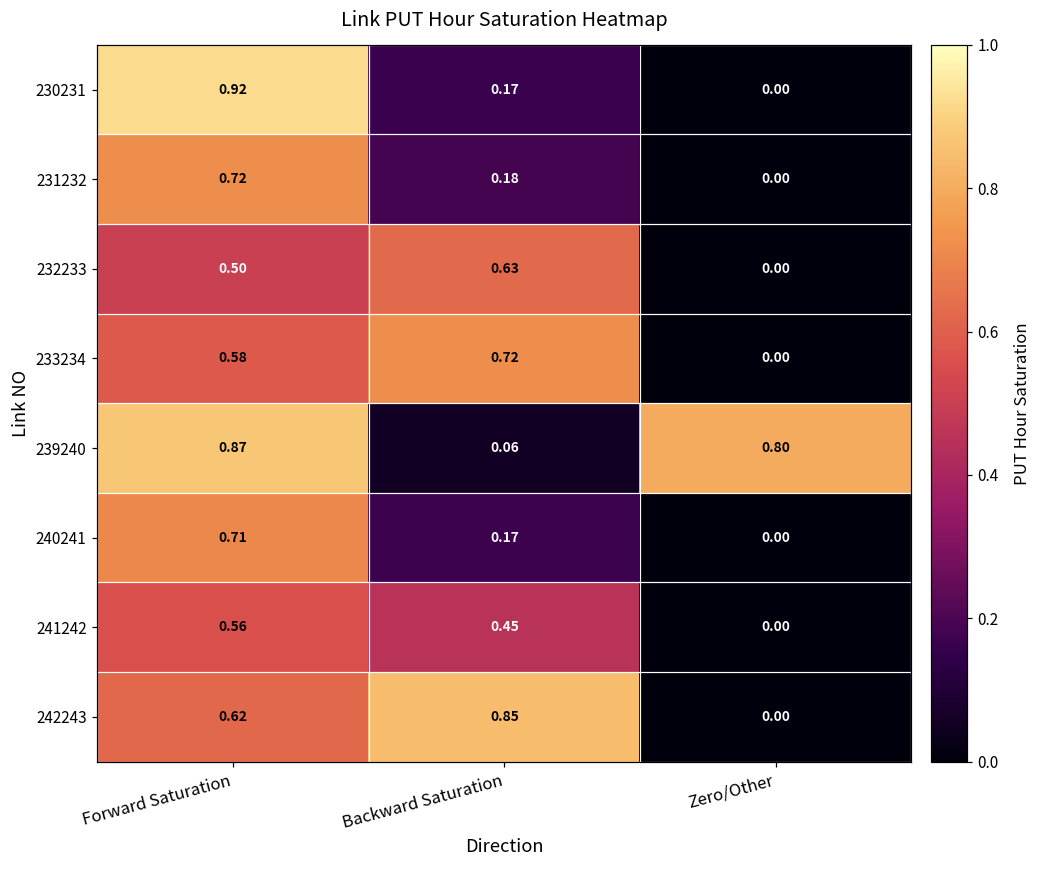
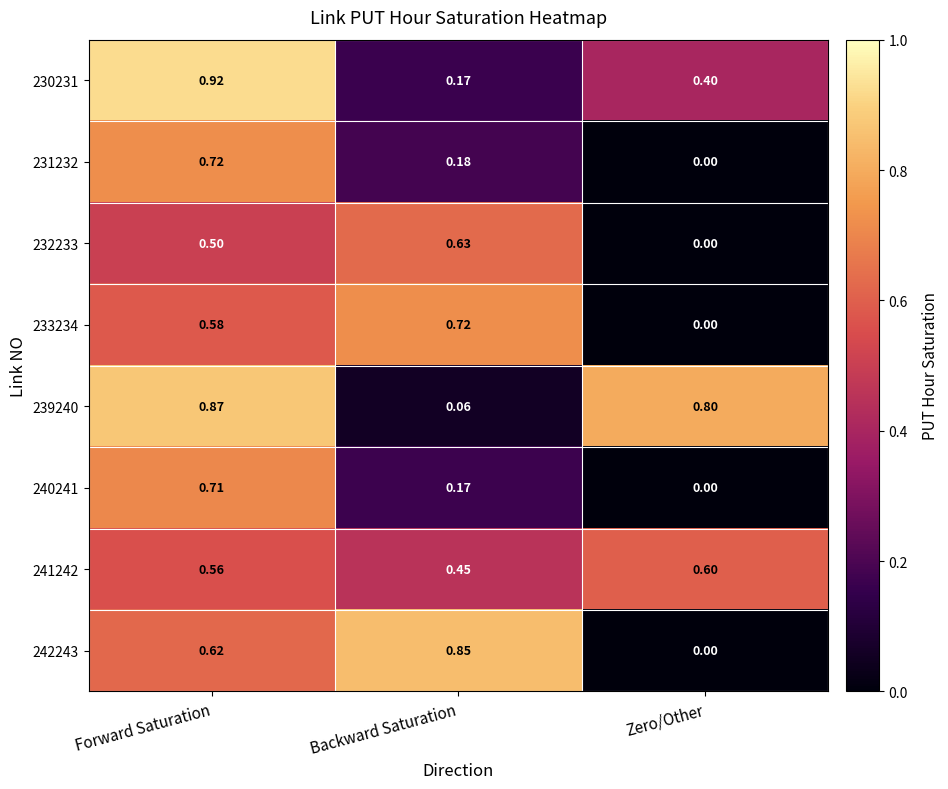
  {
    "230231": {
      "Forward Saturation": 0.92,
      "Backward Saturation": 0.17,
-     "Zero/Other": 0.00
+     "Zero/Other": 0.40
    },
    "231232": {
      "Forward Saturation": 0.72,
      "Backward Saturation": 0.18,
      "Zero/Other": 0.00
    },
    "232233": {
      "Forward Saturation": 0.50,
      "Backward Saturation": 0.63,
      "Zero/Other": 0.00
    },
    "233234": {
      "Forward Saturation": 0.58,
      "Backward Saturation": 0.72,
      "Zero/Other": 0.00
    },
    "239240": {
      "Forward Saturation": 0.87,
      "Backward Saturation": 0.06,
      "Zero/Other": 0.80
    },
    "240241": {
      "Forward Saturation": 0.71,
      "Backward Saturation": 0.17,
      "Zero/Other": 0.00
    },
    "241242": {
      "Forward Saturation": 0.56,
      "Backward Saturation": 0.45,
-     "Zero/Other": 0.00
+     "Zero/Other": 0.60
    },
    "242243": {
      "Forward Saturation": 0.62,
      "Backward Saturation": 0.85,
      "Zero/Other": 0.00
    }
  }
